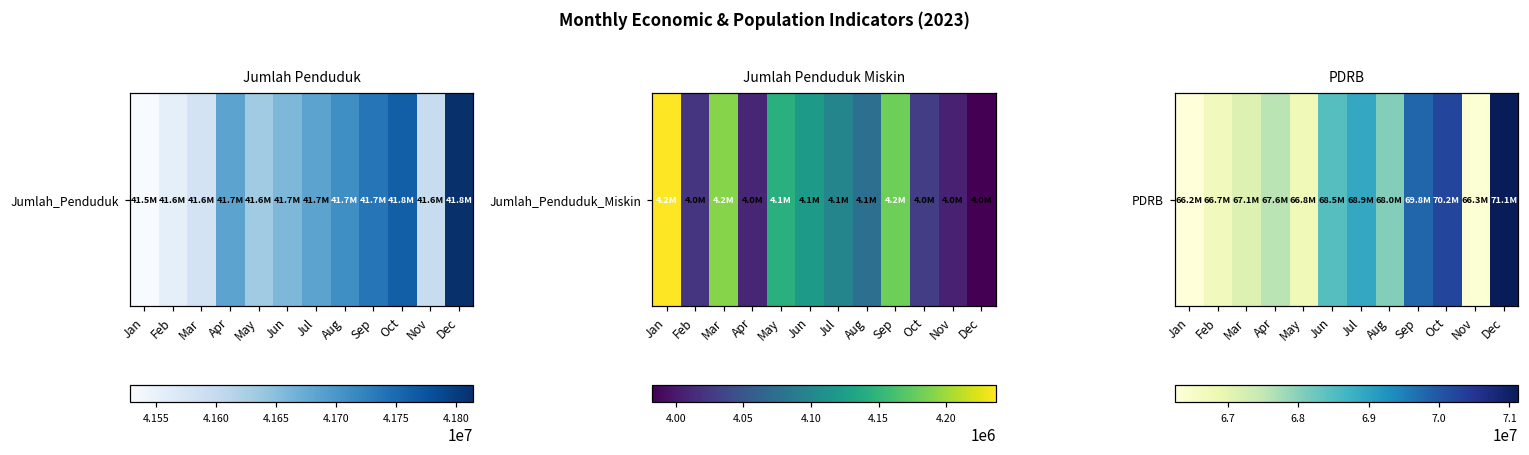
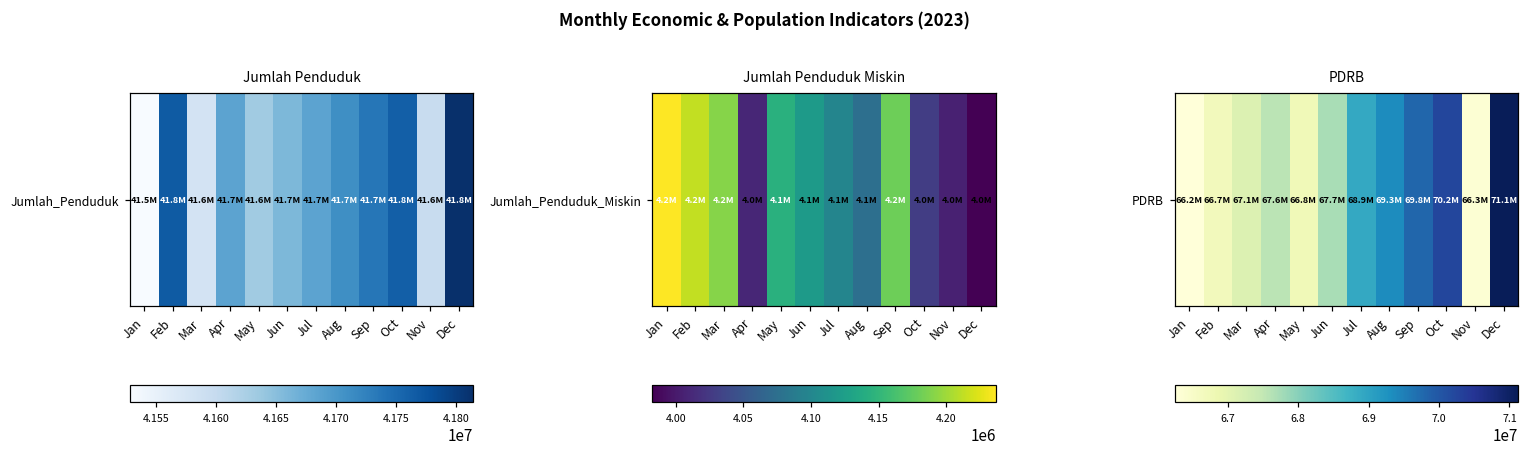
  {
    "Jumlah Penduduk": {
      "Jumlah_Penduduk": {
        "Jan": "41.5M",
-       "Feb": "41.6M",
+       "Feb": "41.8M",
        "Mar": "41.6M",
        "Apr": "41.7M",
        "May": "41.6M",
        "Jun": "41.7M",
        "Jul": "41.7M",
        "Aug": "41.7M",
        "Sep": "41.7M",
        "Oct": "41.8M",
        "Nov": "41.6M",
        "Dec": "41.8M"
      }
    },
    "Jumlah Penduduk Miskin": {
      "Jumlah_Penduduk_Miskin": {
        "Jan": "4.2M",
-       "Feb": "4.0M",
+       "Feb": "4.2M",
        "Mar": "4.2M",
        "Apr": "4.0M",
        "May": "4.1M",
        "Jun": "4.1M",
        "Jul": "4.1M",
        "Aug": "4.1M",
        "Sep": "4.2M",
        "Oct": "4.0M",
        "Nov": "4.0M",
        "Dec": "4.0M"
      }
    },
    "PDRB": {
      "PDRB": {
        "Jan": "66.2M",
        "Feb": "66.7M",
        "Mar": "67.1M",
        "Apr": "67.6M",
        "May": "66.8M",
-       "Jun": "68.5M",
+       "Jun": "67.7M",
        "Jul": "68.9M",
-       "Aug": "68.0M",
+       "Aug": "69.3M",
        "Sep": "69.8M",
        "Oct": "70.2M",
        "Nov": "66.3M",
        "Dec": "71.1M"
      }
    }
  }
